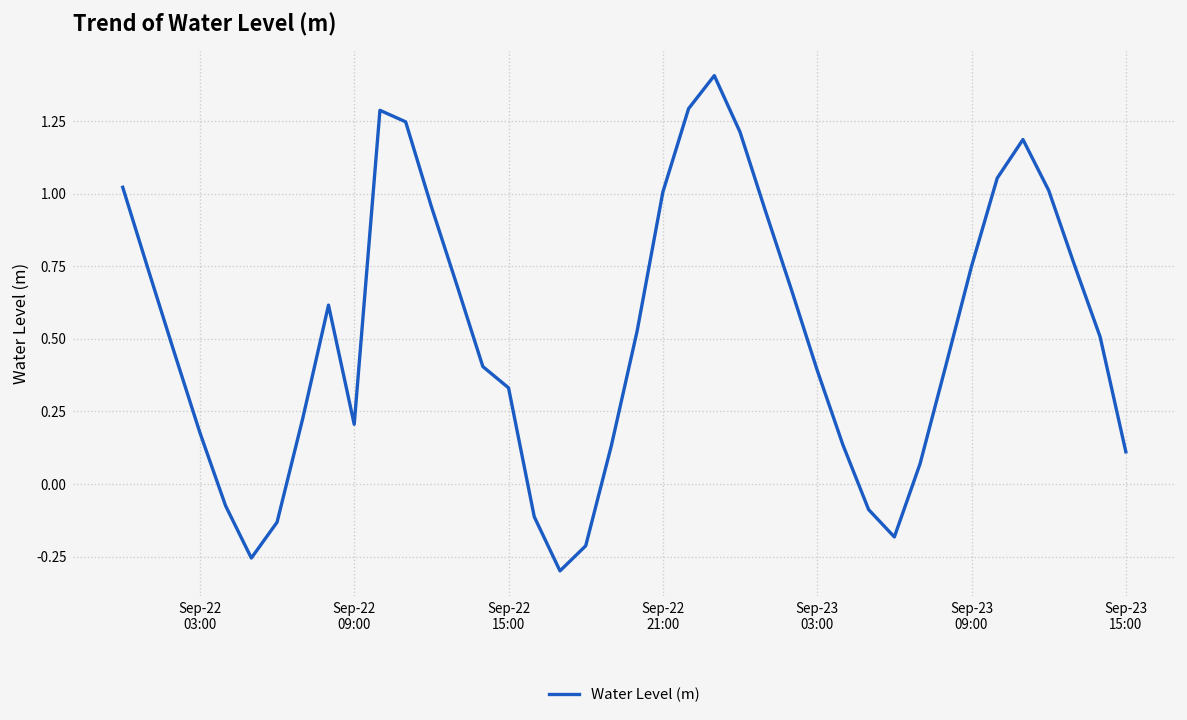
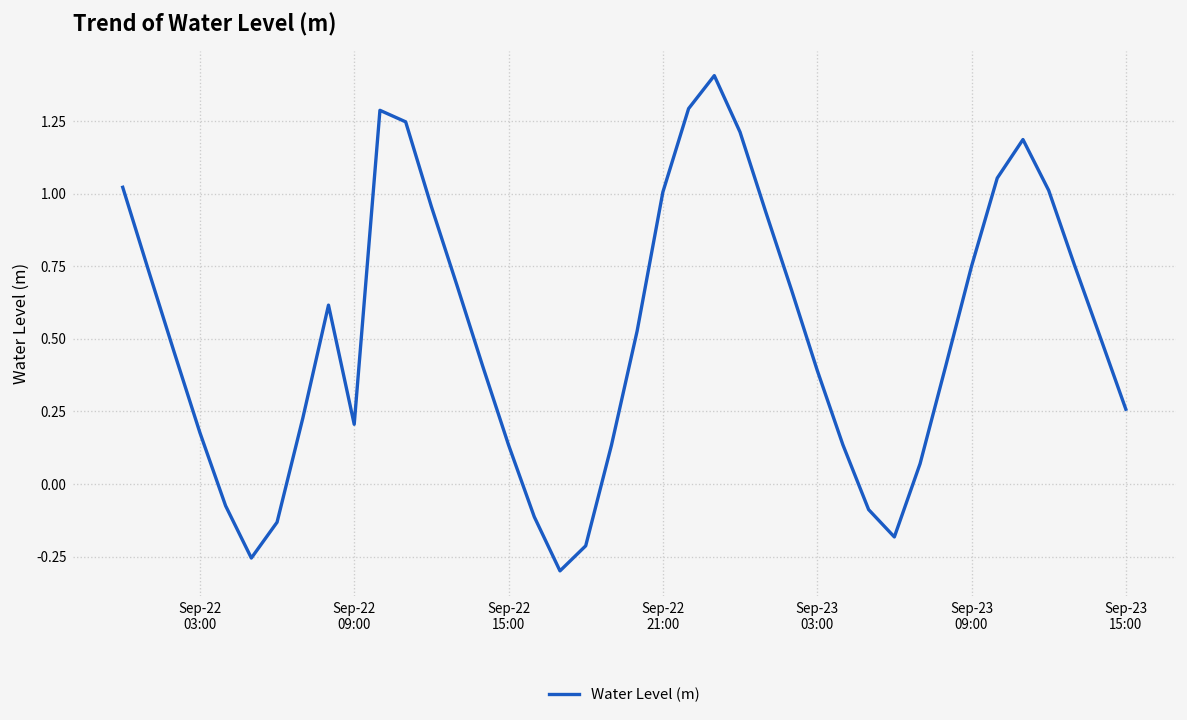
  {
    "Sep-22 03:00": 0.18,
    "Sep-22 09:00": 0.21,
-   "Sep-22 15:00": 0.33,
+   "Sep-22 15:00": 0.13,
    "Sep-22 21:00": 1.01,
    "Sep-23 03:00": 0.39,
    "Sep-23 09:00": 0.75,
-   "Sep-23 15:00": 0.11
+   "Sep-23 15:00": 0.26
  }
